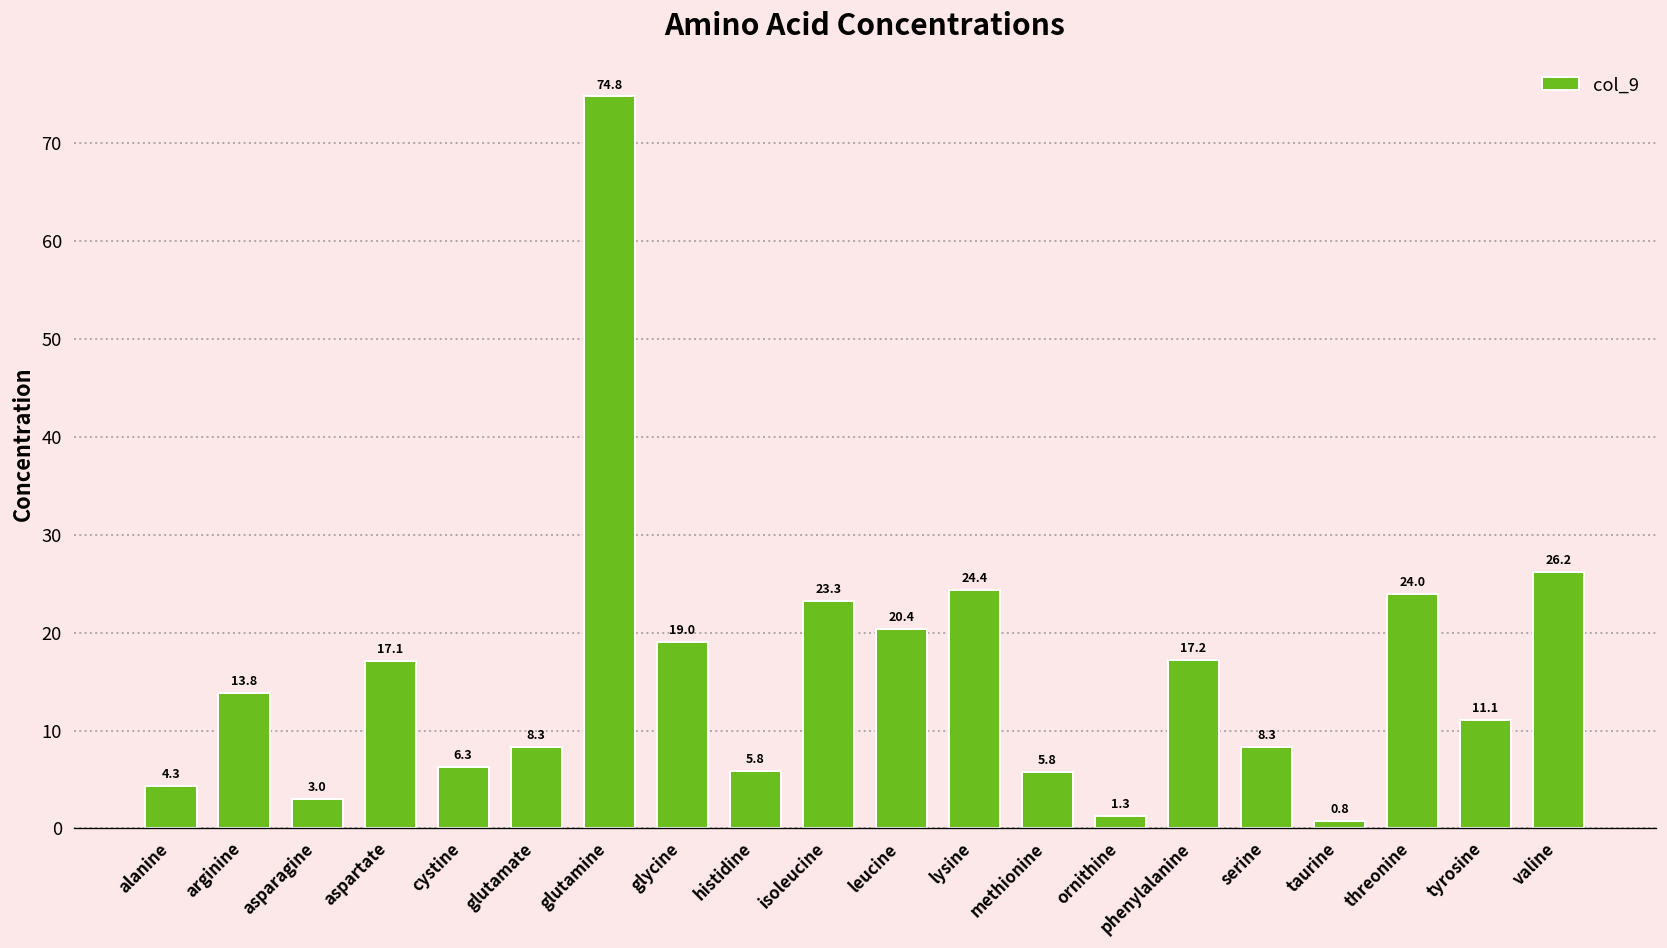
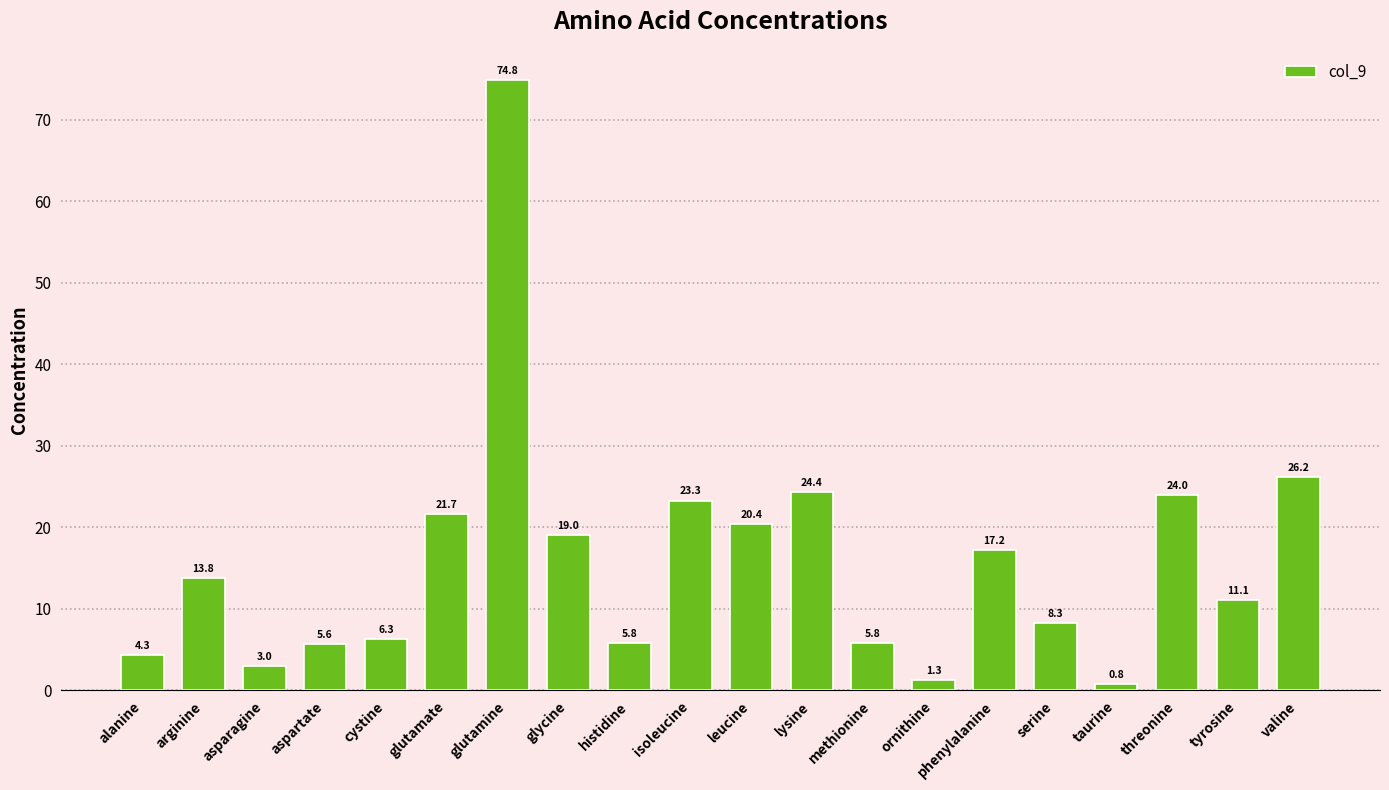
  {
    "alanine": 4.3,
    "arginine": 13.8,
    "asparagine": 3.0,
-   "aspartate": 17.1,
+   "aspartate": 5.6,
    "cystine": 6.3,
-   "glutamate": 8.3,
+   "glutamate": 21.7,
    "glutamine": 74.8,
    "glycine": 19.0,
    "histidine": 5.8,
    "isoleucine": 23.3,
    "leucine": 20.4,
    "lysine": 24.4,
    "methionine": 5.8,
    "ornithine": 1.3,
    "phenylalanine": 17.2,
    "serine": 8.3,
    "taurine": 0.8,
    "threonine": 24.0,
    "tyrosine": 11.1,
    "valine": 26.2
  }
